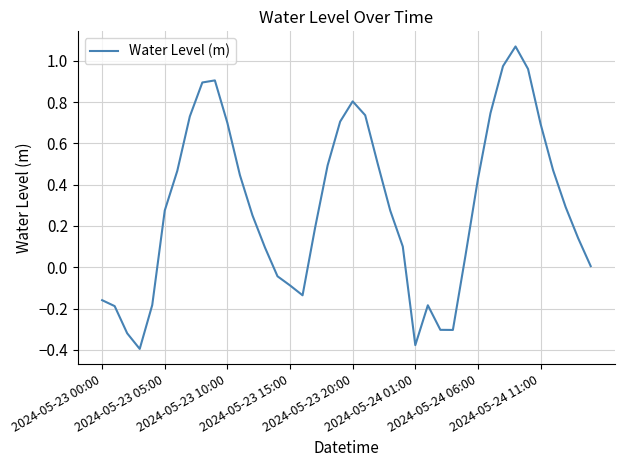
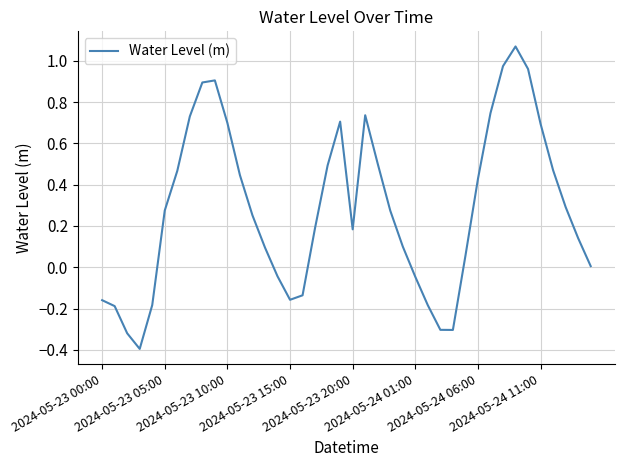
  {
    "2024-05-23 00:00": -0.16,
    "2024-05-23 05:00": 0.27,
    "2024-05-23 10:00": 0.70,
-   "2024-05-23 15:00": -0.09,
-   "2024-05-23 20:00": 0.80,
-   "2024-05-24 01:00": -0.38,
+   "2024-05-23 15:00": -0.16,
+   "2024-05-23 20:00": 0.18,
+   "2024-05-24 01:00": -0.05,
    "2024-05-24 06:00": 0.43,
    "2024-05-24 11:00": 0.69
  }
